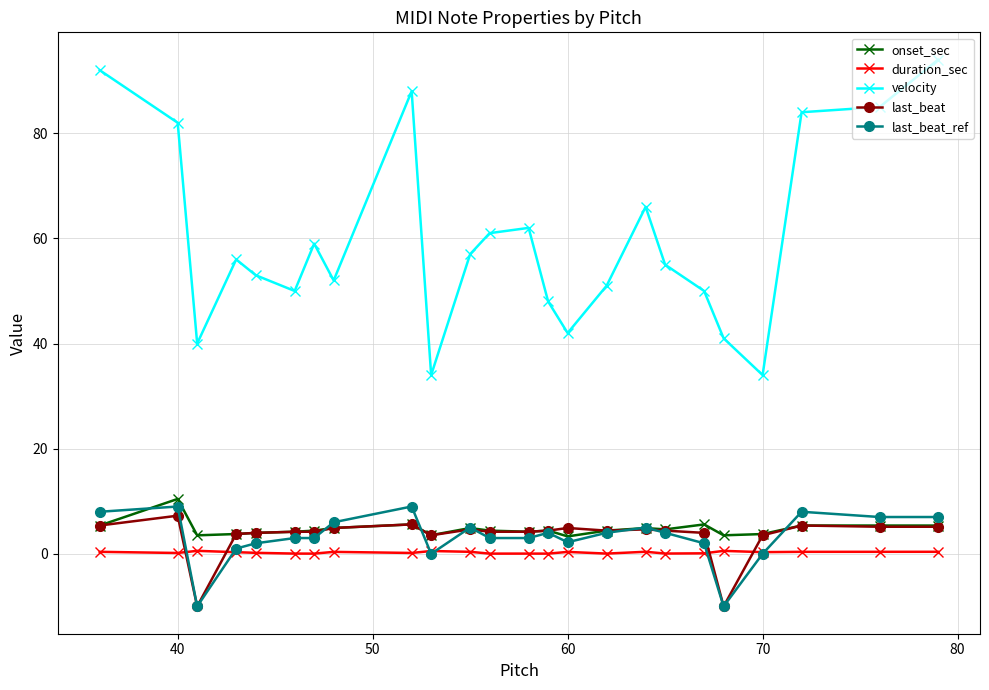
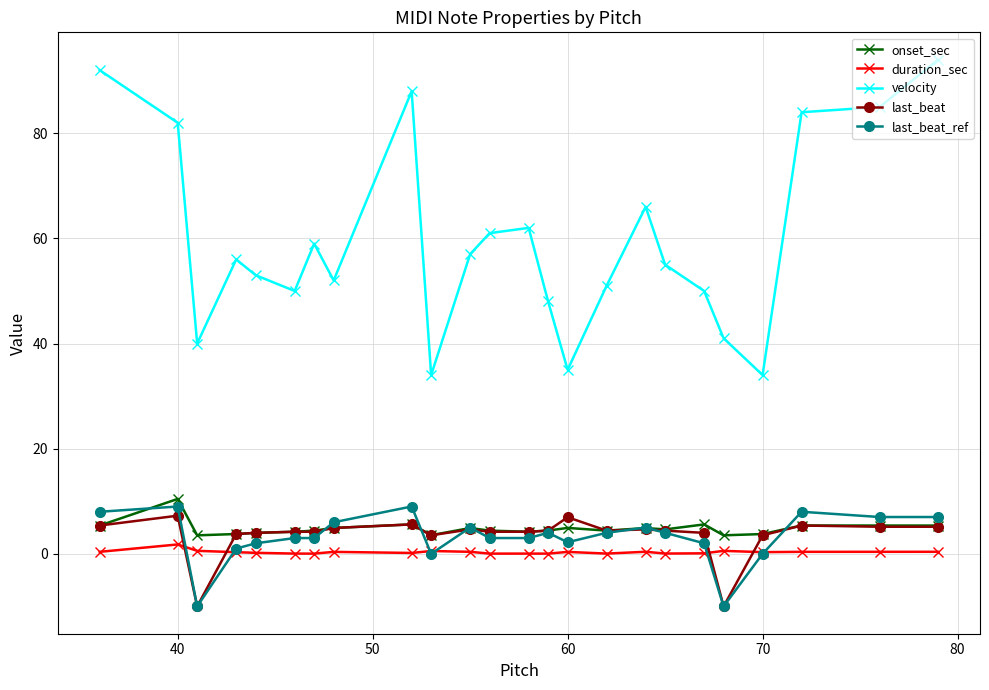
  {
    "onset_sec": {
      "40": 10,
-     "60": 3
+     "60": 5
    },
    "duration_sec": {
-     "40": 0,
+     "40": 2,
      "60": 0
    },
    "velocity": {
      "40": 82,
-     "60": 42,
+     "60": 35,
      "70": 34
    },
    "last_beat": {
      "40": 7,
-     "60": 5
+     "60": 7
    },
    "last_beat_ref": {
      "40": 9,
      "60": 2
    }
  }
